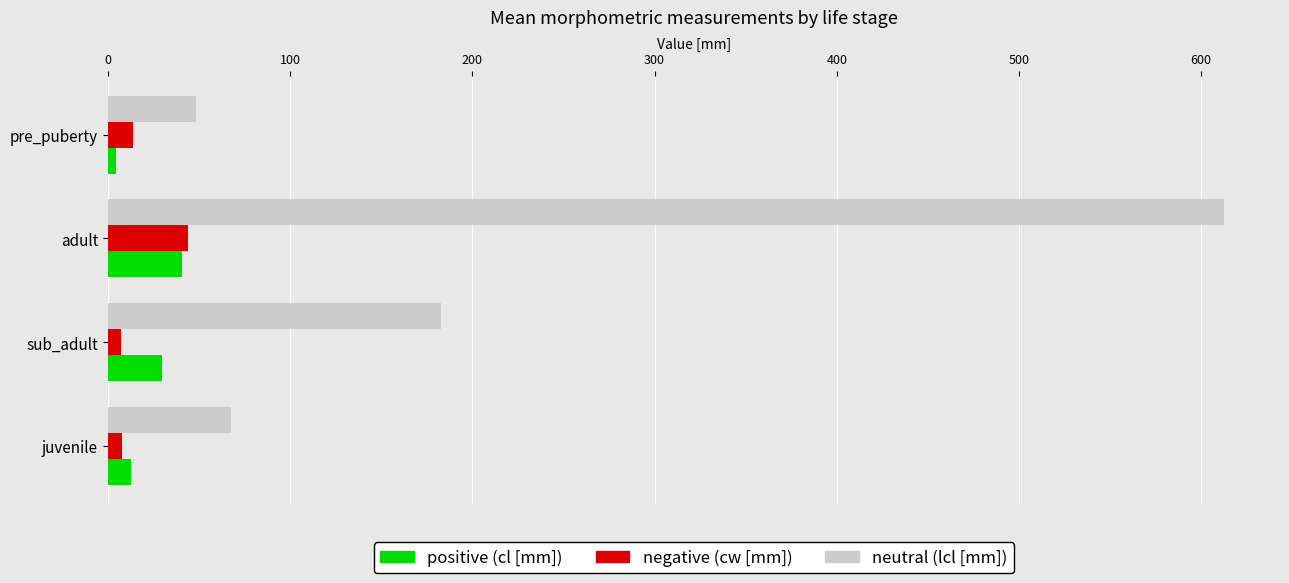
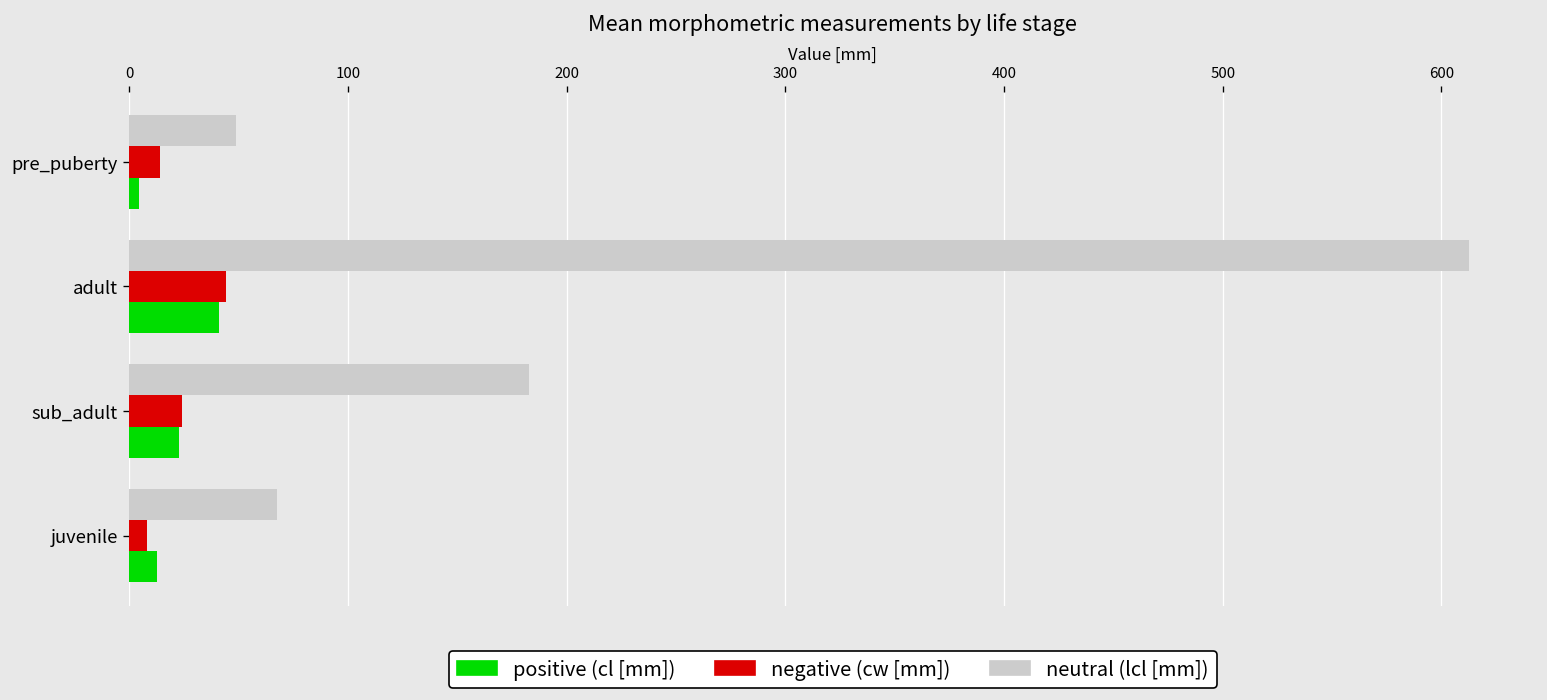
  {
    "positive (cl [mm])": {
      "pre_puberty": 4,
      "adult": 41,
-     "sub_adult": 30,
+     "sub_adult": 23,
      "juvenile": 12
    },
    "negative (cw [mm])": {
      "pre_puberty": 14,
      "adult": 44,
-     "sub_adult": 7,
+     "sub_adult": 24,
      "juvenile": 8
    },
    "neutral (lcl [mm])": {
      "pre_puberty": 49,
      "adult": 613,
      "sub_adult": 183,
      "juvenile": 68
    }
  }
